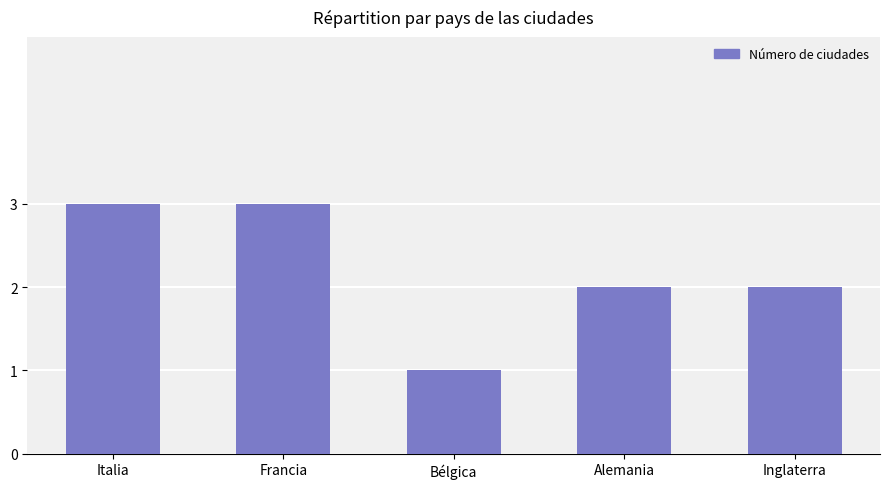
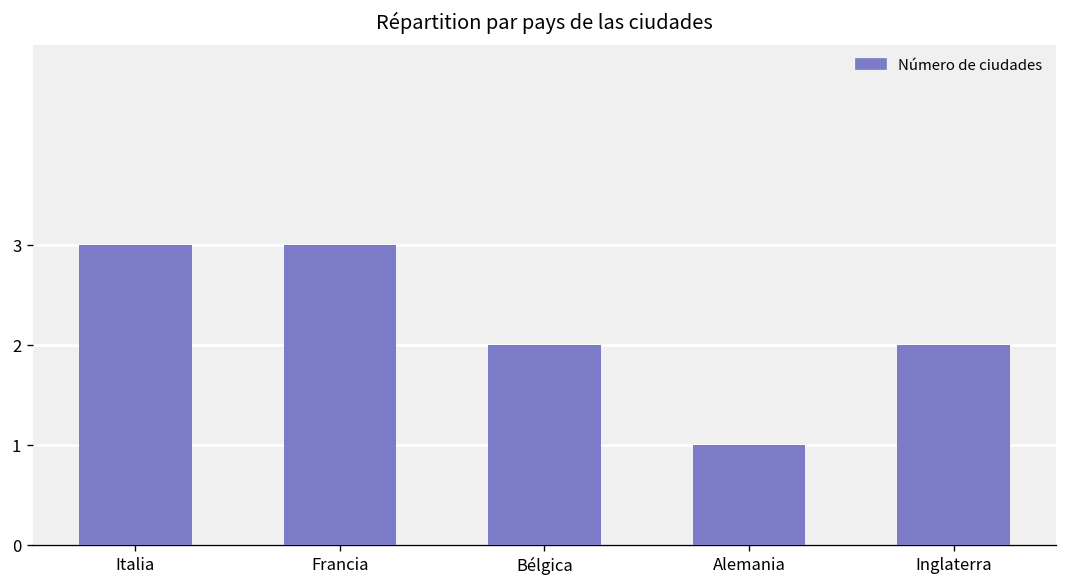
  {
    "Italia": 3,
    "Francia": 3,
-   "Bélgica": 1,
-   "Alemania": 2,
+   "Bélgica": 2,
+   "Alemania": 1,
    "Inglaterra": 2
  }
